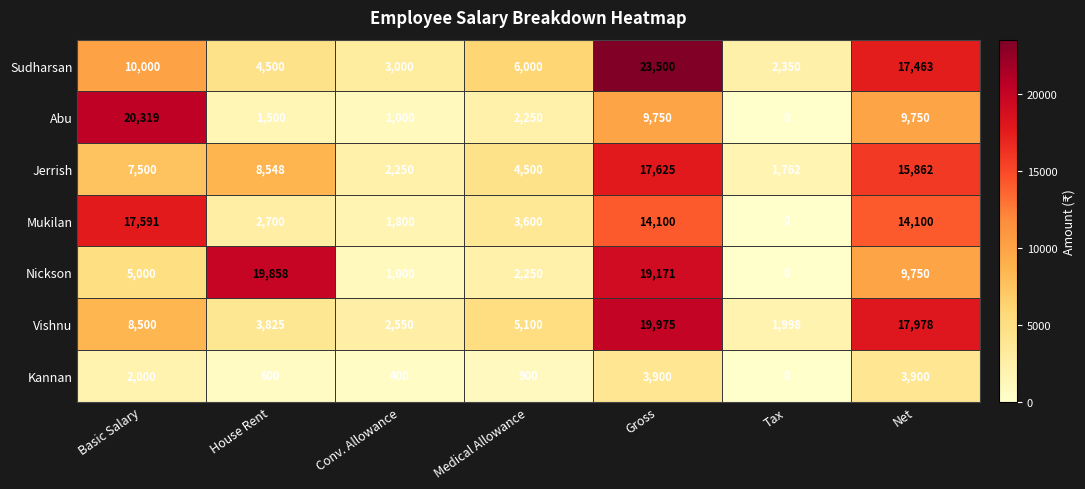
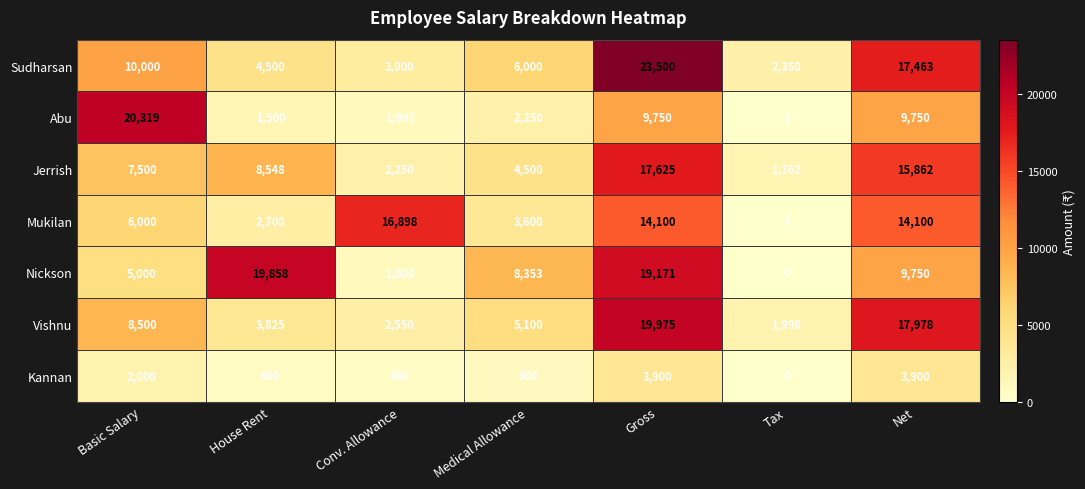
  {
    "Sudharsan": {
      "Basic Salary": "10,000",
      "House Rent": "4,500",
      "Conv. Allowance": "3,000",
      "Medical Allowance": "6,000",
      "Gross": "23,500",
      "Tax": "2,350",
      "Net": "17,463"
    },
    "Abu": {
      "Basic Salary": "20,319",
      "House Rent": "1,500",
      "Conv. Allowance": "1,000",
      "Medical Allowance": "2,250",
      "Gross": "9,750",
      "Tax": "0",
      "Net": "9,750"
    },
    "Jerrish": {
      "Basic Salary": "7,500",
      "House Rent": "8,548",
      "Conv. Allowance": "2,250",
      "Medical Allowance": "4,500",
      "Gross": "17,625",
      "Tax": "1,762",
      "Net": "15,862"
    },
    "Mukilan": {
-     "Basic Salary": "17,591",
+     "Basic Salary": "6,000",
      "House Rent": "2,700",
-     "Conv. Allowance": "1,800",
+     "Conv. Allowance": "16,898",
      "Medical Allowance": "3,600",
      "Gross": "14,100",
      "Tax": "0",
      "Net": "14,100"
    },
    "Nickson": {
      "Basic Salary": "5,000",
      "House Rent": "19,858",
      "Conv. Allowance": "1,000",
-     "Medical Allowance": "2,250",
+     "Medical Allowance": "8,353",
      "Gross": "19,171",
      "Tax": "0",
      "Net": "9,750"
    },
    "Vishnu": {
      "Basic Salary": "8,500",
      "House Rent": "3,825",
      "Conv. Allowance": "2,550",
      "Medical Allowance": "5,100",
      "Gross": "19,975",
      "Tax": "1,998",
      "Net": "17,978"
    },
    "Kannan": {
      "Basic Salary": "2,000",
      "House Rent": "600",
      "Conv. Allowance": "400",
      "Medical Allowance": "900",
      "Gross": "3,900",
      "Tax": "0",
      "Net": "3,900"
    }
  }
